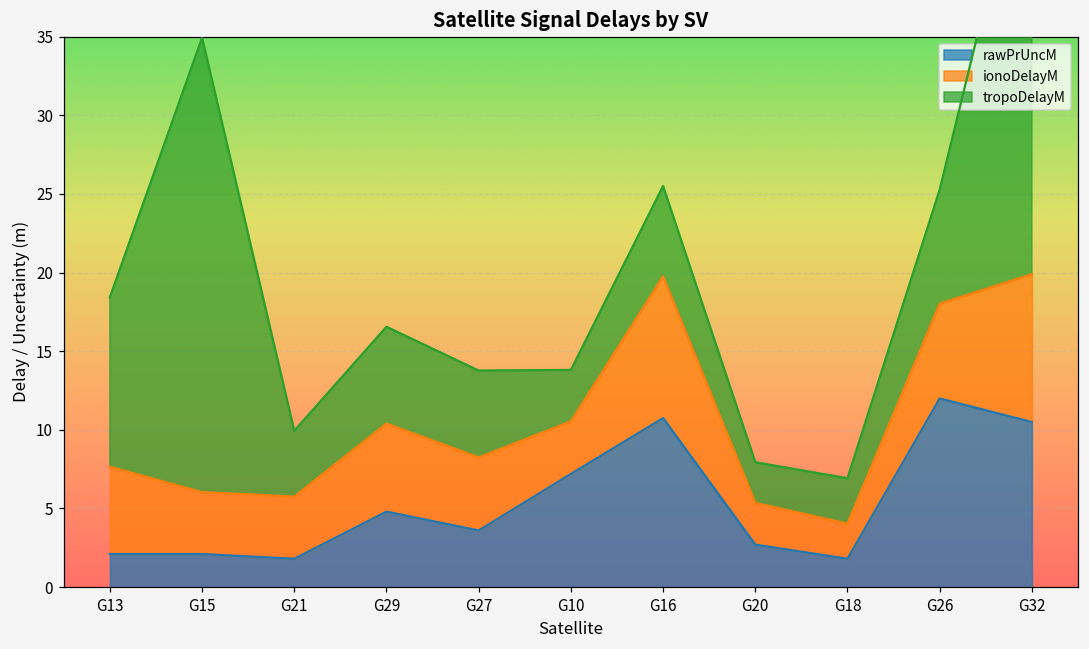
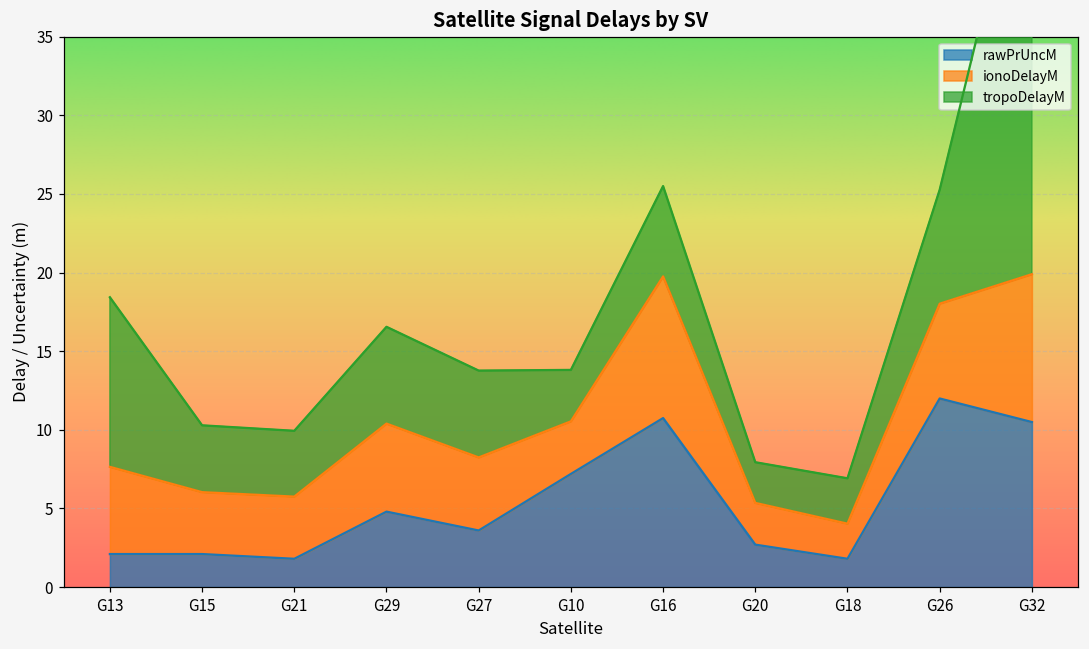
  {
    "rawPrUncM": {
      "G13": 2.1,
      "G15": 2.1,
      "G21": 1.8,
      "G29": 4.8,
      "G27": 3.6,
      "G10": 7.2,
      "G16": 10.7,
      "G20": 2.7,
      "G18": 1.8,
      "G26": 12.0,
      "G32": 10.5
    },
    "ionoDelayM": {
      "G13": 5.5,
      "G15": 3.9,
      "G21": 4.0,
      "G29": 5.6,
      "G27": 4.6,
      "G10": 3.3,
      "G16": 9.0,
      "G20": 2.7,
      "G18": 2.2,
      "G26": 6.0,
      "G32": 9.4
    },
    "tropoDelayM": {
      "G13": 10.8,
-     "G15": 28.9,
+     "G15": 4.2,
      "G21": 4.2,
      "G29": 6.2,
      "G27": 5.5,
      "G10": 3.3,
      "G16": 5.7,
      "G20": 2.6,
      "G18": 2.9,
      "G26": 7.2
    }
  }
